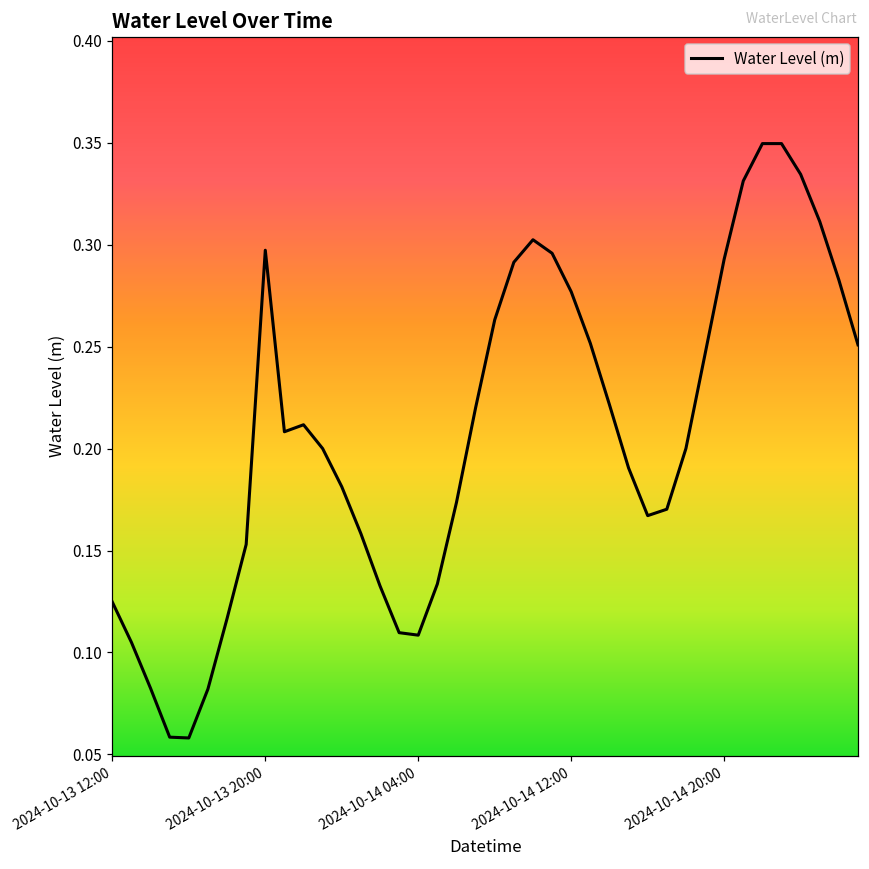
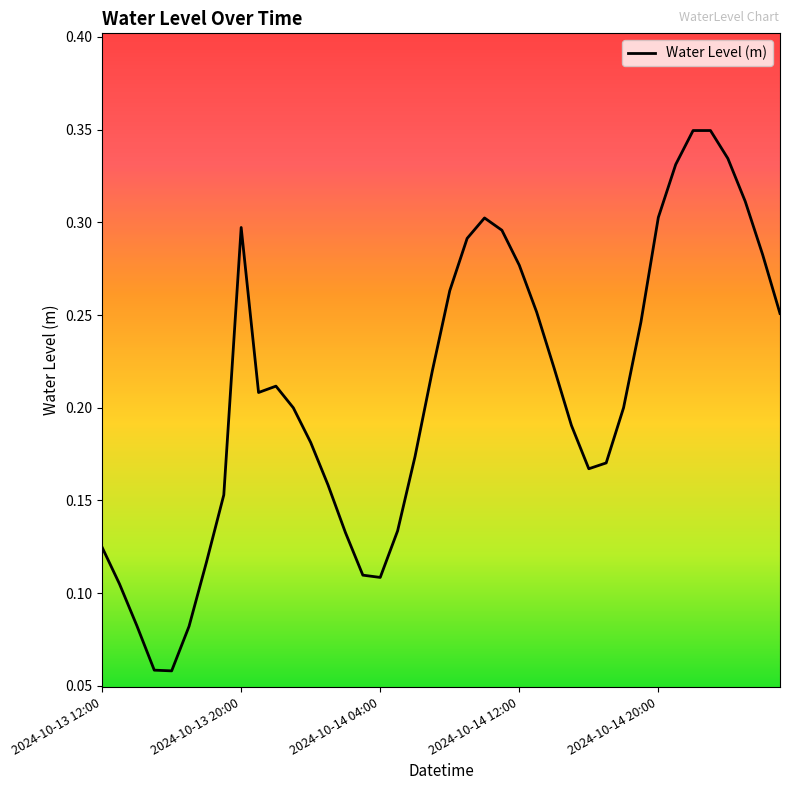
  {
    "2024-10-13 12:00": 0.125,
    "2024-10-13 20:00": 0.297,
    "2024-10-14 04:00": 0.108,
    "2024-10-14 12:00": 0.277,
-   "2024-10-14 20:00": 0.293
+   "2024-10-14 20:00": 0.303
  }
